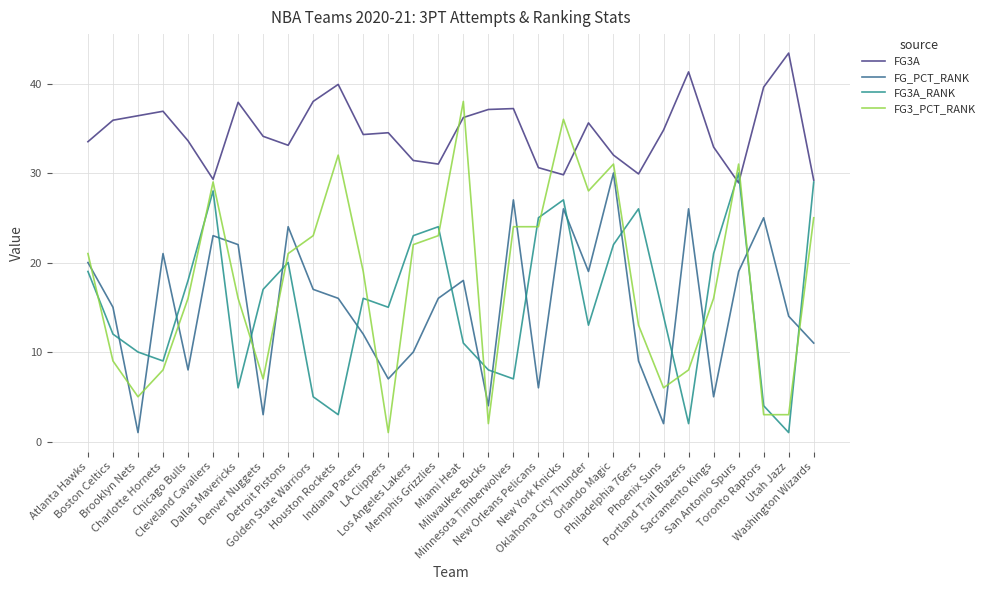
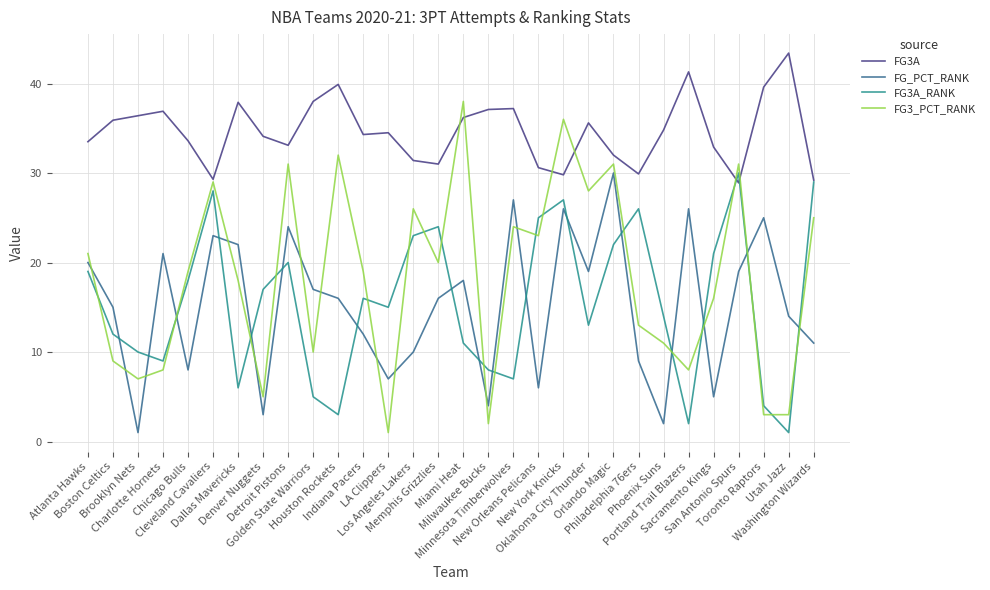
  {
    "FG3_PCT_RANK": {
      "Atlanta Hawks": 21,
      "Boston Celtics": 9,
-     "Brooklyn Nets": 5,
+     "Brooklyn Nets": 7,
      "Charlotte Hornets": 8,
-     "Chicago Bulls": 16,
+     "Chicago Bulls": 19,
      "Cleveland Cavaliers": 29,
-     "Dallas Mavericks": 16,
-     "Denver Nuggets": 7,
-     "Detroit Pistons": 21,
-     "Golden State Warriors": 23,
+     "Dallas Mavericks": 18,
+     "Denver Nuggets": 5,
+     "Detroit Pistons": 31,
+     "Golden State Warriors": 10,
      "Houston Rockets": 32,
      "Indiana Pacers": 19,
      "LA Clippers": 1,
-     "Los Angeles Lakers": 22,
-     "Memphis Grizzlies": 23,
+     "Los Angeles Lakers": 26,
+     "Memphis Grizzlies": 20,
      "Miami Heat": 38,
      "Milwaukee Bucks": 2,
      "Minnesota Timberwolves": 24,
-     "New Orleans Pelicans": 24,
+     "New Orleans Pelicans": 23,
      "New York Knicks": 36,
      "Oklahoma City Thunder": 28,
      "Orlando Magic": 31,
      "Philadelphia 76ers": 13,
-     "Phoenix Suns": 6,
+     "Phoenix Suns": 11,
      "Portland Trail Blazers": 8,
      "Sacramento Kings": 16,
      "San Antonio Spurs": 31,
      "Toronto Raptors": 3,
      "Utah Jazz": 3,
      "Washington Wizards": 25
    }
  }
